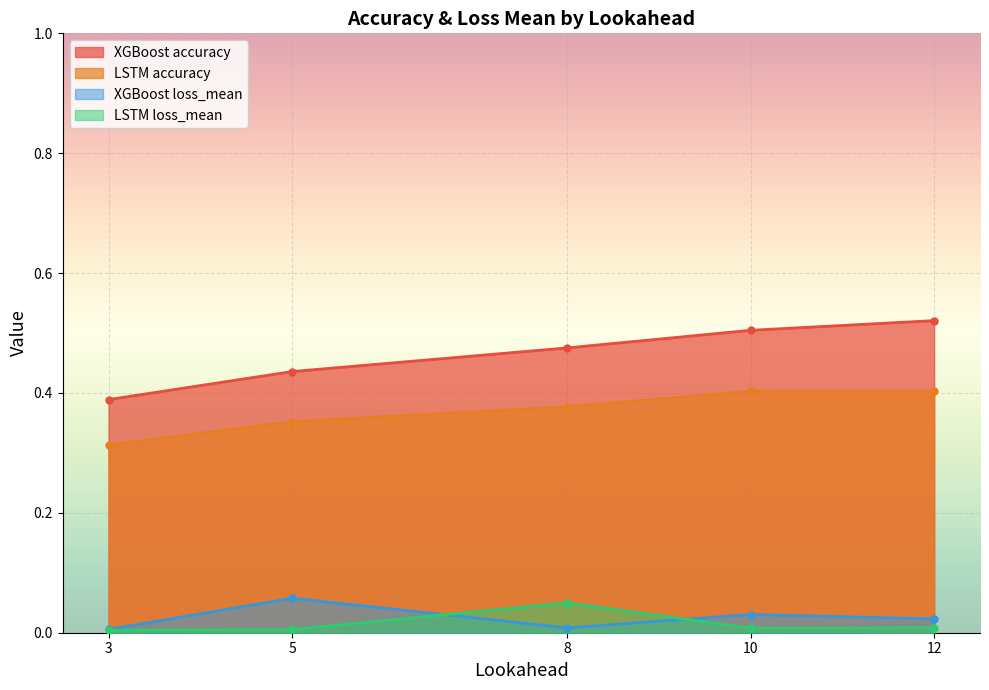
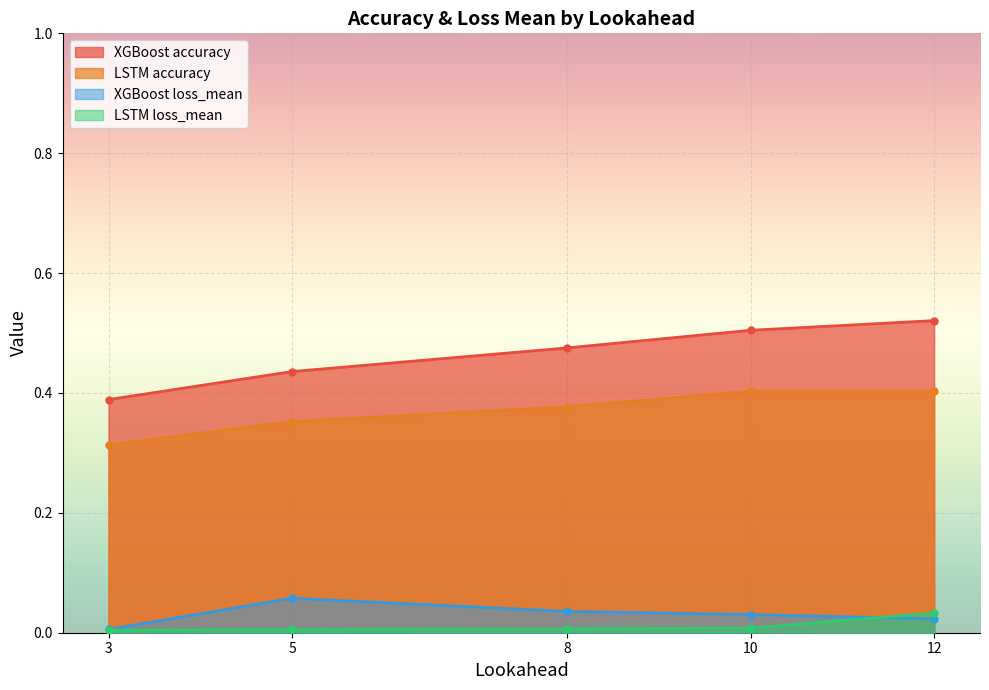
  {
    "XGBoost loss_mean": {
      "5": 0.06,
-     "8": 0.01,
+     "8": 0.04,
      "10": 0.03,
      "12": 0.02
    },
    "LSTM loss_mean": {
      "5": 0.01,
-     "8": 0.05,
+     "8": 0.01,
      "10": 0.01,
-     "12": 0.01
+     "12": 0.03
    }
  }
